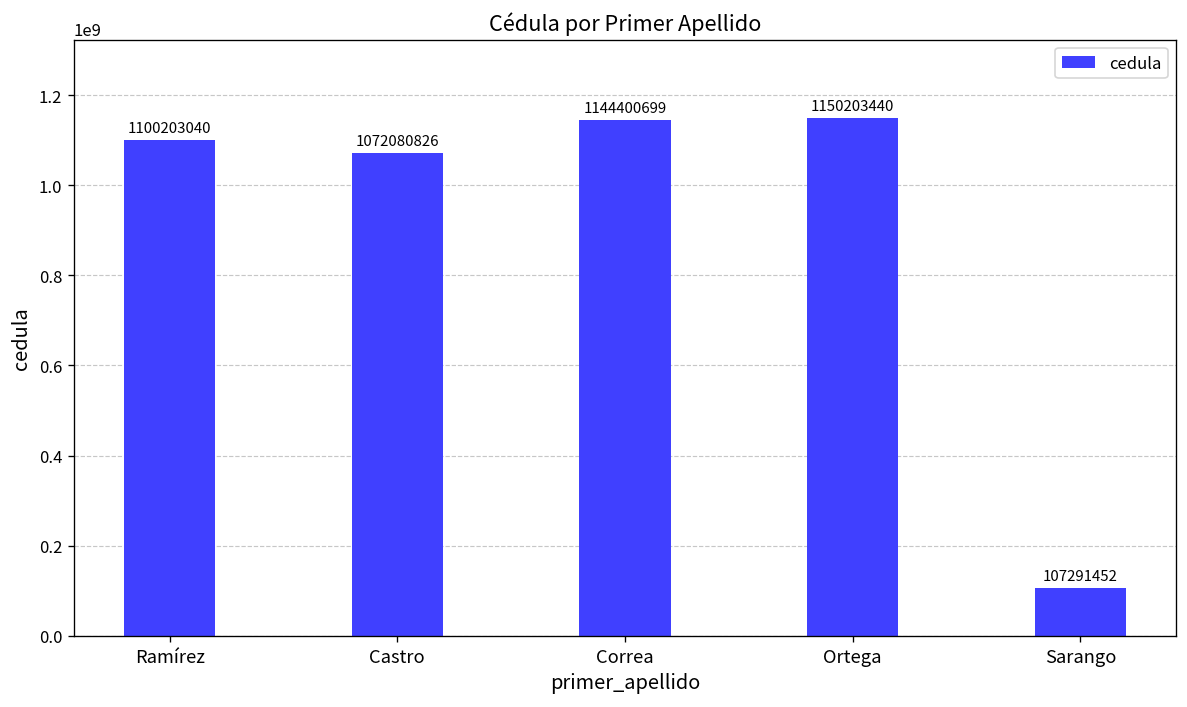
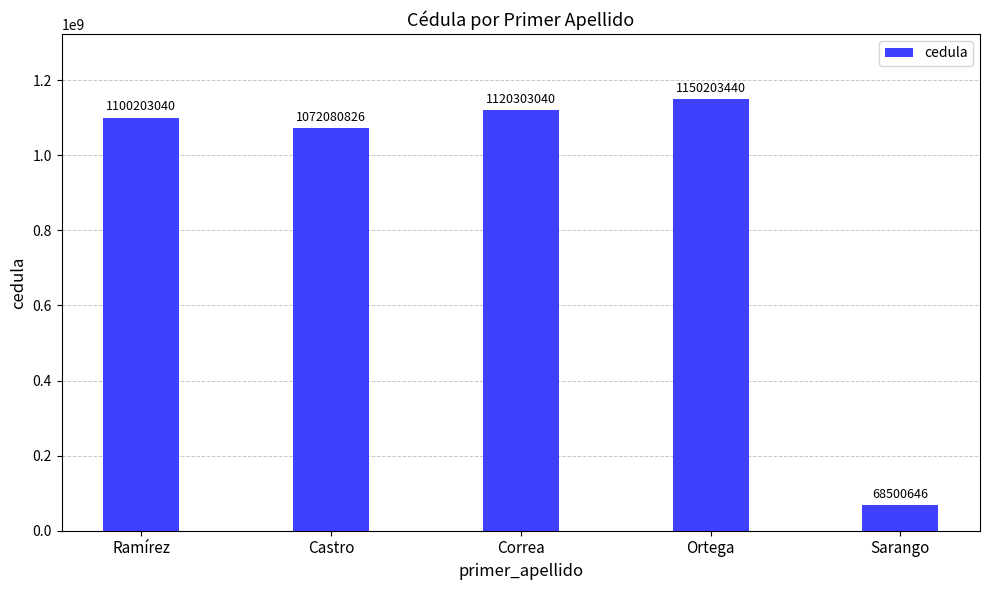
  {
    "Ramírez": 1100203040,
    "Castro": 1072080826,
-   "Correa": 1144400699,
+   "Correa": 1120303040,
    "Ortega": 1150203440,
-   "Sarango": 107291452
+   "Sarango": 68500646
  }
